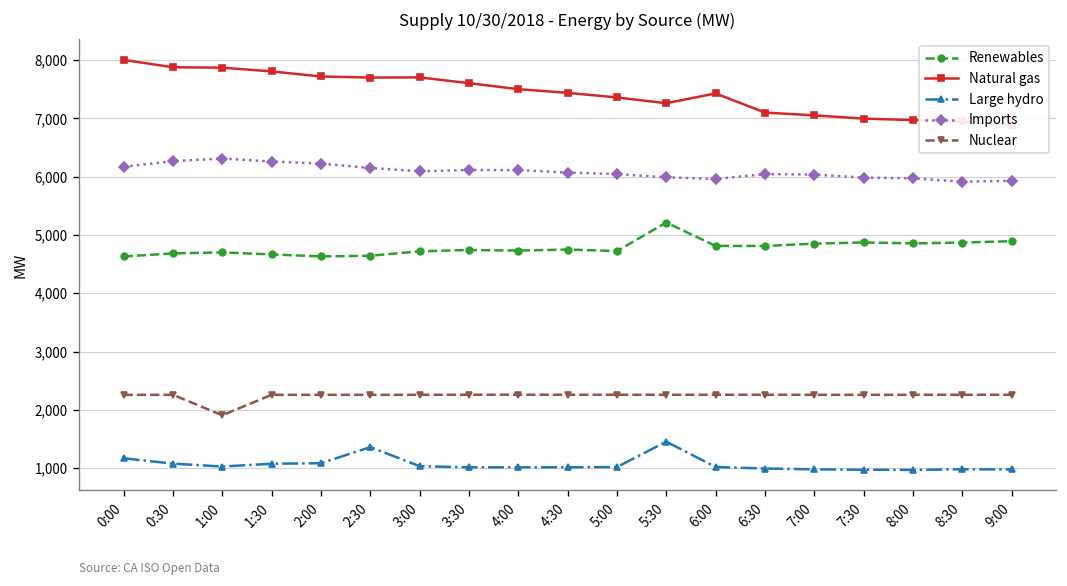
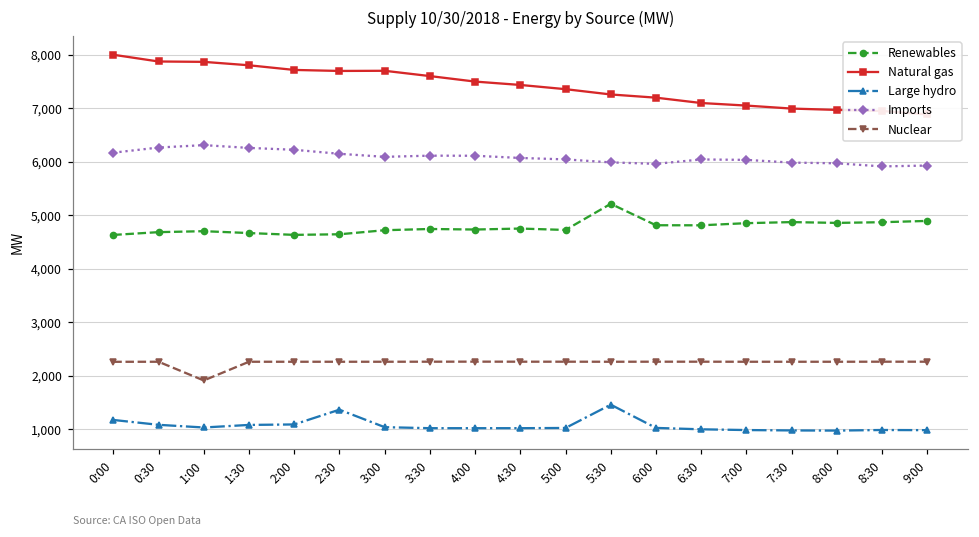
  {
    "Renewables": {
      "0:00": "4,600",
      "0:30": "4,700",
      "1:00": "4,700",
      "1:30": "4,700",
      "2:00": "4,600",
      "2:30": "4,600",
      "3:00": "4,700",
      "3:30": "4,700",
      "4:00": "4,700",
      "4:30": "4,800",
      "5:00": "4,700",
      "5:30": "5,200",
      "6:00": "4,800",
      "6:30": "4,800",
      "7:00": "4,900",
      "7:30": "4,900",
      "8:00": "4,900",
      "8:30": "4,900",
      "9:00": "4,900"
    },
    "Natural gas": {
      "0:00": "8,000",
      "0:30": "7,900",
      "1:00": "7,900",
      "1:30": "7,800",
      "2:00": "7,700",
      "2:30": "7,700",
      "3:00": "7,700",
      "3:30": "7,600",
      "4:00": "7,500",
      "4:30": "7,400",
      "5:00": "7,400",
      "5:30": "7,300",
-     "6:00": "7,400",
+     "6:00": "7,200",
      "6:30": "7,100",
      "7:00": "7,100",
      "7:30": "7,000",
      "8:00": "7,000"
    },
    "Large hydro": {
      "0:00": "1,200",
      "0:30": "1,100",
      "1:00": "1,000",
      "1:30": "1,100",
      "2:00": "1,100",
      "2:30": "1,400",
      "3:00": "1,000",
      "3:30": "1,000",
      "4:00": "1,000",
      "4:30": "1,000",
      "5:00": "1,000",
      "5:30": "1,500",
      "6:00": "1,000",
      "6:30": "1,000",
      "7:00": "1,000",
      "7:30": "1,000",
      "8:00": "1,000",
      "8:30": "1,000",
      "9:00": "1,000"
    },
    "Imports": {
      "0:00": "6,200",
      "0:30": "6,300",
      "1:00": "6,300",
      "1:30": "6,300",
      "2:00": "6,200",
      "2:30": "6,100",
      "3:00": "6,100",
      "3:30": "6,100",
      "4:00": "6,100",
      "4:30": "6,100",
      "5:00": "6,000",
      "5:30": "6,000",
      "6:00": "6,000",
      "6:30": "6,000",
      "7:00": "6,000",
      "7:30": "6,000",
      "8:00": "6,000",
      "8:30": "5,900",
      "9:00": "5,900"
    },
    "Nuclear": {
      "0:00": "2,300",
      "0:30": "2,300",
      "1:00": "1,900",
      "1:30": "2,300",
      "2:00": "2,300",
      "2:30": "2,300",
      "3:00": "2,300",
      "3:30": "2,300",
      "4:00": "2,300",
      "4:30": "2,300",
      "5:00": "2,300",
      "5:30": "2,300",
      "6:00": "2,300",
      "6:30": "2,300",
      "7:00": "2,300",
      "7:30": "2,300",
      "8:00": "2,300",
      "8:30": "2,300",
      "9:00": "2,300"
    }
  }
